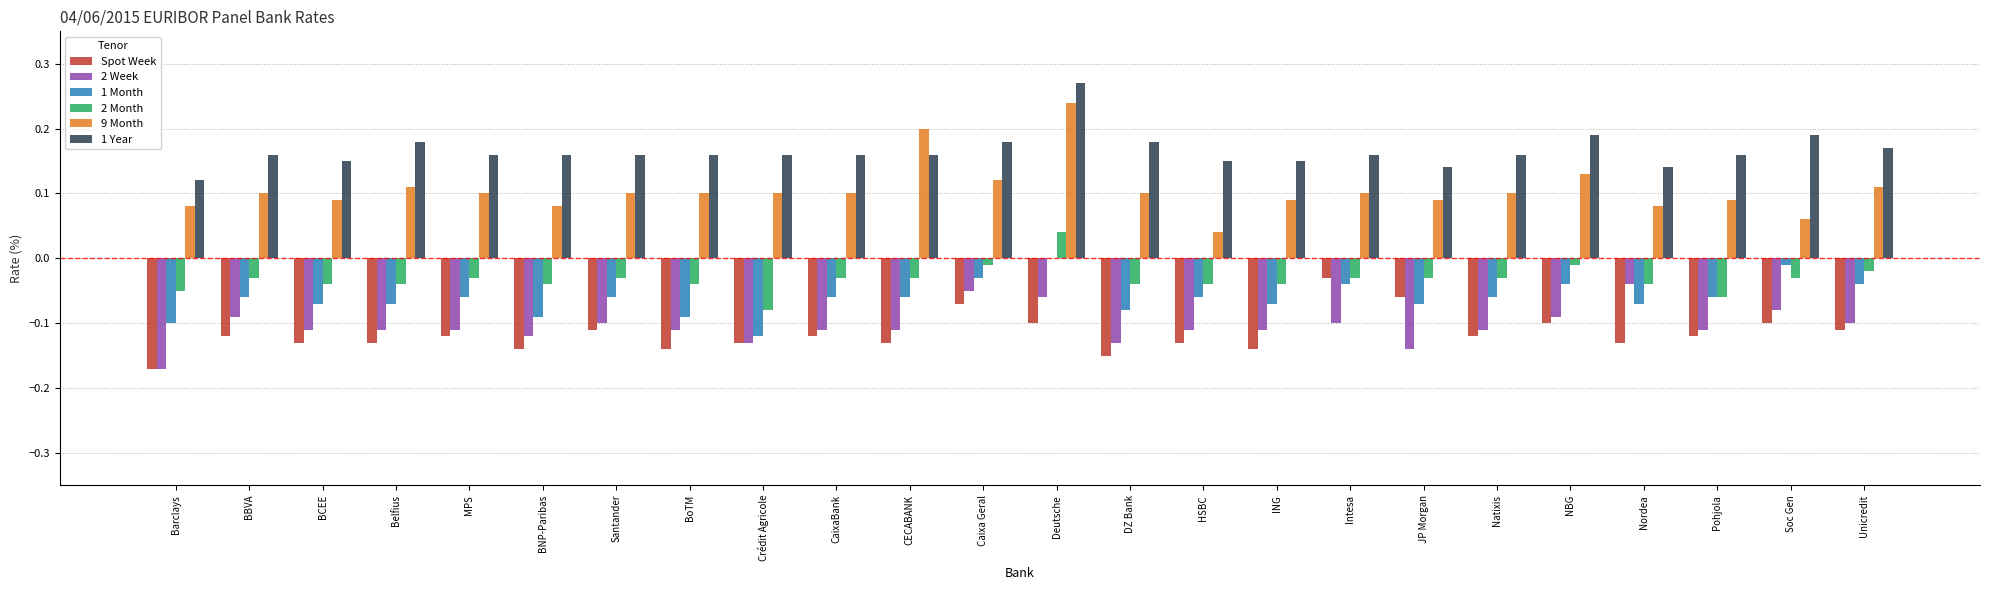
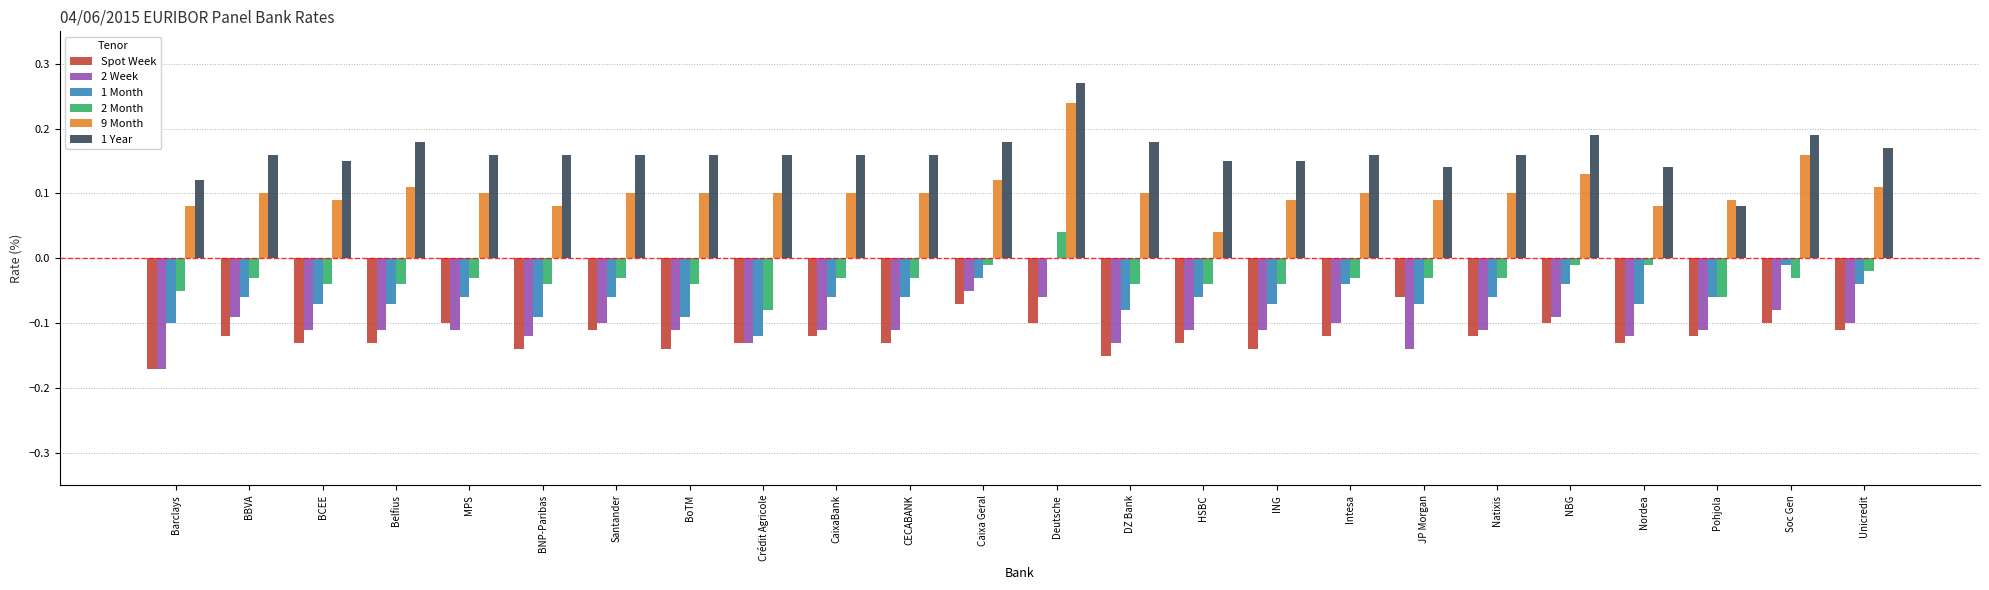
  {
    "Spot Week": {
      "Barclays": -0.17,
      "BBVA": -0.12,
      "BCEE": -0.13,
      "Belfius": -0.13,
-     "MPS": -0.12,
+     "MPS": -0.10,
      "BNP-Paribas": -0.14,
      "Santander": -0.11,
      "BoTM": -0.14,
      "Crédit Agricole": -0.13,
      "CaixaBank": -0.12,
      "CECABANK": -0.13,
      "Caixa Geral": -0.07,
      "Deutsche": -0.10,
      "DZ Bank": -0.15,
      "HSBC": -0.13,
      "ING": -0.14,
-     "Intesa": -0.03,
+     "Intesa": -0.12,
      "JP Morgan": -0.06,
      "Natixis": -0.12,
      "NBG": -0.10,
      "Nordea": -0.13,
      "Pohjola": -0.12,
      "Soc Gen": -0.10,
      "Unicredit": -0.11
    },
    "2 Week": {
      "Barclays": -0.17,
      "BBVA": -0.09,
      "BCEE": -0.11,
      "Belfius": -0.11,
      "MPS": -0.11,
      "BNP-Paribas": -0.12,
      "Santander": -0.10,
      "BoTM": -0.11,
      "Crédit Agricole": -0.13,
      "CaixaBank": -0.11,
      "CECABANK": -0.11,
      "Caixa Geral": -0.05,
      "Deutsche": -0.06,
      "DZ Bank": -0.13,
      "HSBC": -0.11,
      "ING": -0.11,
      "Intesa": -0.10,
      "JP Morgan": -0.14,
      "Natixis": -0.11,
      "NBG": -0.09,
-     "Nordea": -0.04,
+     "Nordea": -0.12,
      "Pohjola": -0.11,
      "Soc Gen": -0.08,
      "Unicredit": -0.10
    },
    "1 Month": {
      "Barclays": -0.10,
      "BBVA": -0.06,
      "BCEE": -0.07,
      "Belfius": -0.07,
      "MPS": -0.06,
      "BNP-Paribas": -0.09,
      "Santander": -0.06,
      "BoTM": -0.09,
      "Crédit Agricole": -0.12,
      "CaixaBank": -0.06,
      "CECABANK": -0.06,
      "Caixa Geral": -0.03,
      "Deutsche": 0.00,
      "DZ Bank": -0.08,
      "HSBC": -0.06,
      "ING": -0.07,
      "Intesa": -0.04,
      "JP Morgan": -0.07,
      "Natixis": -0.06,
      "NBG": -0.04,
      "Nordea": -0.07,
      "Pohjola": -0.06,
      "Soc Gen": -0.01,
      "Unicredit": -0.04
    },
    "2 Month": {
      "Barclays": -0.05,
      "BBVA": -0.03,
      "BCEE": -0.04,
      "Belfius": -0.04,
      "MPS": -0.03,
      "BNP-Paribas": -0.04,
      "Santander": -0.03,
      "BoTM": -0.04,
      "Crédit Agricole": -0.08,
      "CaixaBank": -0.03,
      "CECABANK": -0.03,
      "Caixa Geral": -0.01,
      "Deutsche": 0.04,
      "DZ Bank": -0.04,
      "HSBC": -0.04,
      "ING": -0.04,
      "Intesa": -0.03,
      "JP Morgan": -0.03,
      "Natixis": -0.03,
      "NBG": -0.01,
-     "Nordea": -0.04,
+     "Nordea": -0.01,
      "Pohjola": -0.06,
      "Soc Gen": -0.03,
      "Unicredit": -0.02
    },
    "9 Month": {
      "Barclays": 0.08,
      "BBVA": 0.10,
      "BCEE": 0.09,
      "Belfius": 0.11,
      "MPS": 0.10,
      "BNP-Paribas": 0.08,
      "Santander": 0.10,
      "BoTM": 0.10,
      "Crédit Agricole": 0.10,
      "CaixaBank": 0.10,
-     "CECABANK": 0.2,
+     "CECABANK": 0.1,
      "Caixa Geral": 0.12,
      "Deutsche": 0.24,
      "DZ Bank": 0.10,
      "HSBC": 0.04,
      "ING": 0.09,
      "Intesa": 0.10,
      "JP Morgan": 0.09,
      "Natixis": 0.10,
      "NBG": 0.13,
      "Nordea": 0.08,
      "Pohjola": 0.09,
-     "Soc Gen": 0.06,
+     "Soc Gen": 0.16,
      "Unicredit": 0.11
    },
    "1 Year": {
      "Barclays": 0.12,
      "BBVA": 0.16,
      "BCEE": 0.15,
      "Belfius": 0.18,
      "MPS": 0.16,
      "BNP-Paribas": 0.16,
      "Santander": 0.16,
      "BoTM": 0.16,
      "Crédit Agricole": 0.16,
      "CaixaBank": 0.16,
      "CECABANK": 0.16,
      "Caixa Geral": 0.18,
      "Deutsche": 0.27,
      "DZ Bank": 0.18,
      "HSBC": 0.15,
      "ING": 0.15,
      "Intesa": 0.16,
      "JP Morgan": 0.14,
      "Natixis": 0.16,
      "NBG": 0.19,
      "Nordea": 0.14,
-     "Pohjola": 0.16,
+     "Pohjola": 0.08,
      "Soc Gen": 0.19,
      "Unicredit": 0.17
    }
  }
